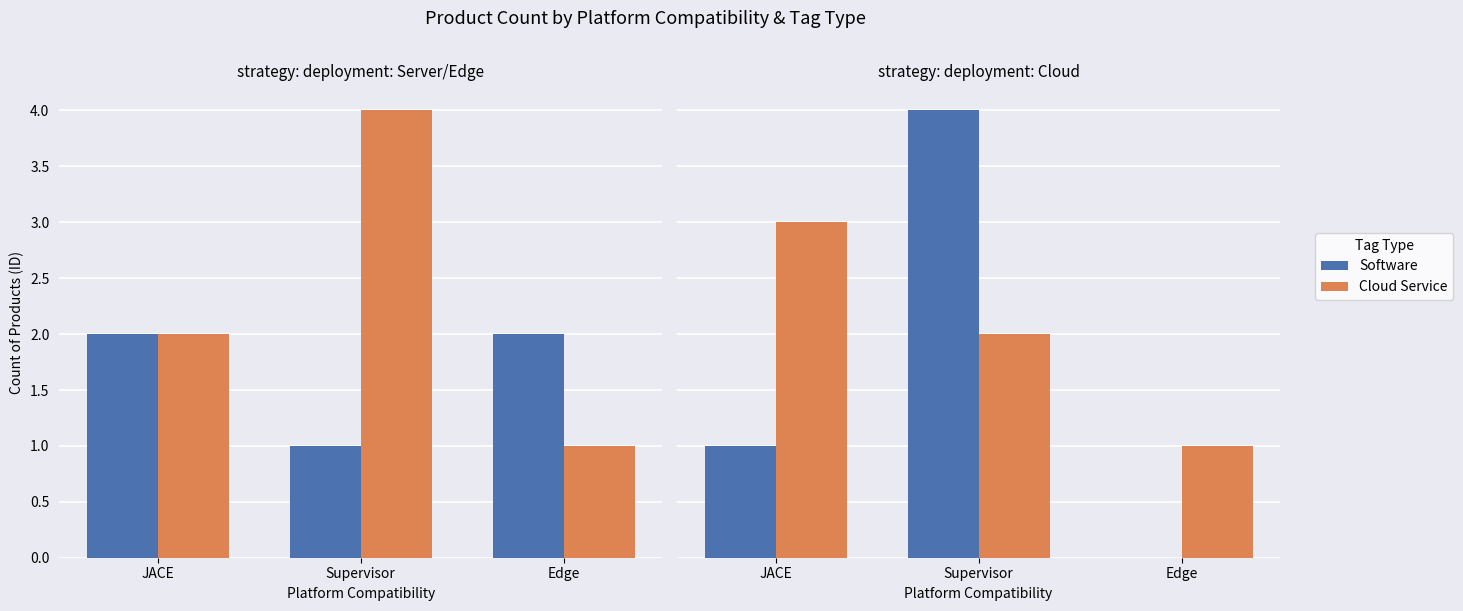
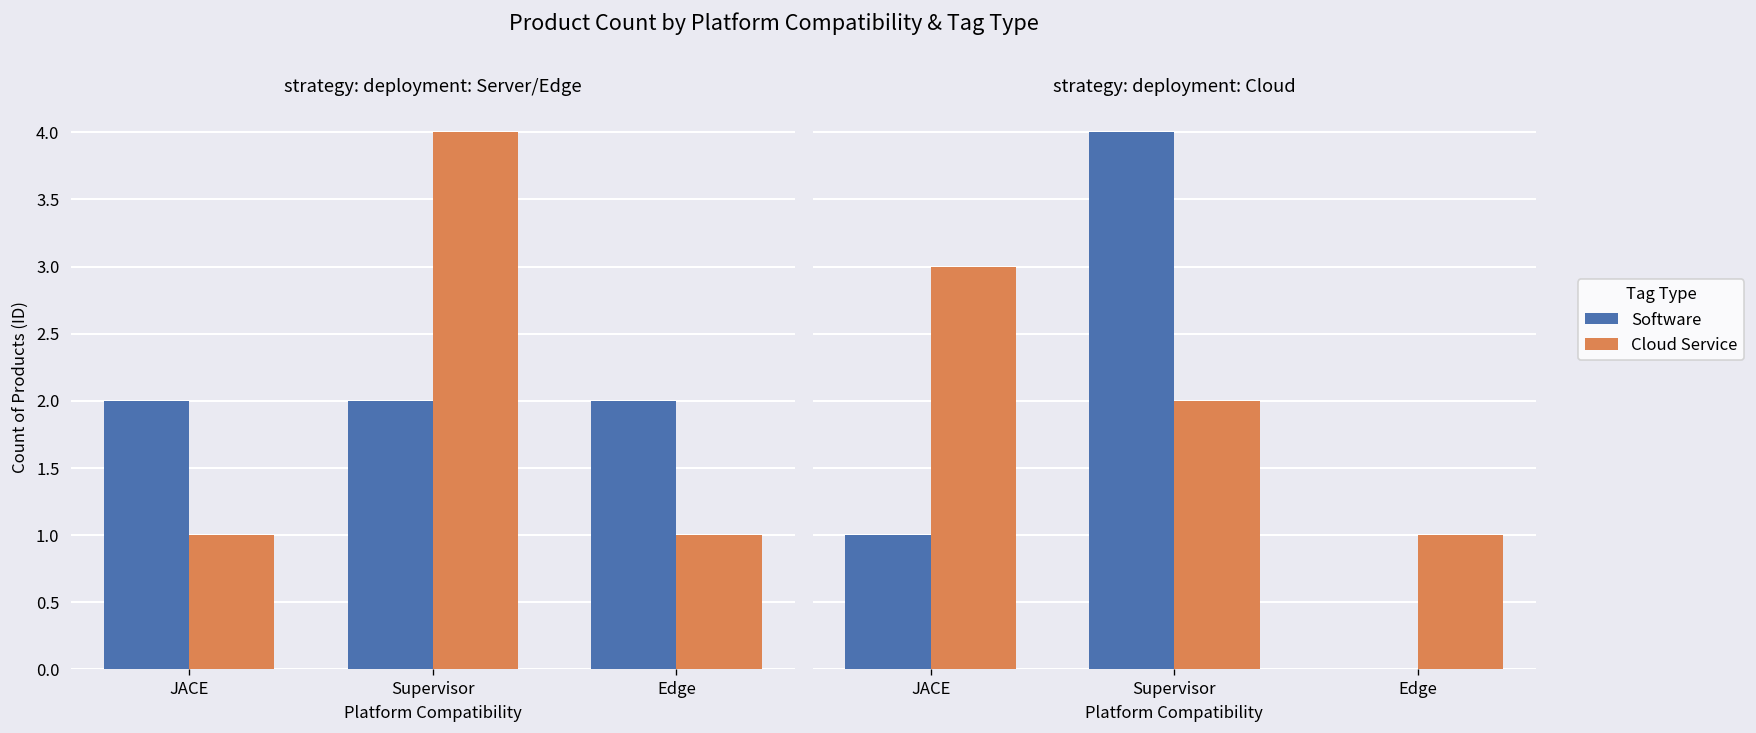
  {
    "strategy: deployment: Server/Edge": {
      "Software": {
        "JACE": 2,
-       "Supervisor": 1,
+       "Supervisor": 2,
        "Edge": 2
      },
      "Cloud Service": {
-       "JACE": 2,
+       "JACE": 1,
        "Supervisor": 4,
        "Edge": 1
      }
    }
  }
